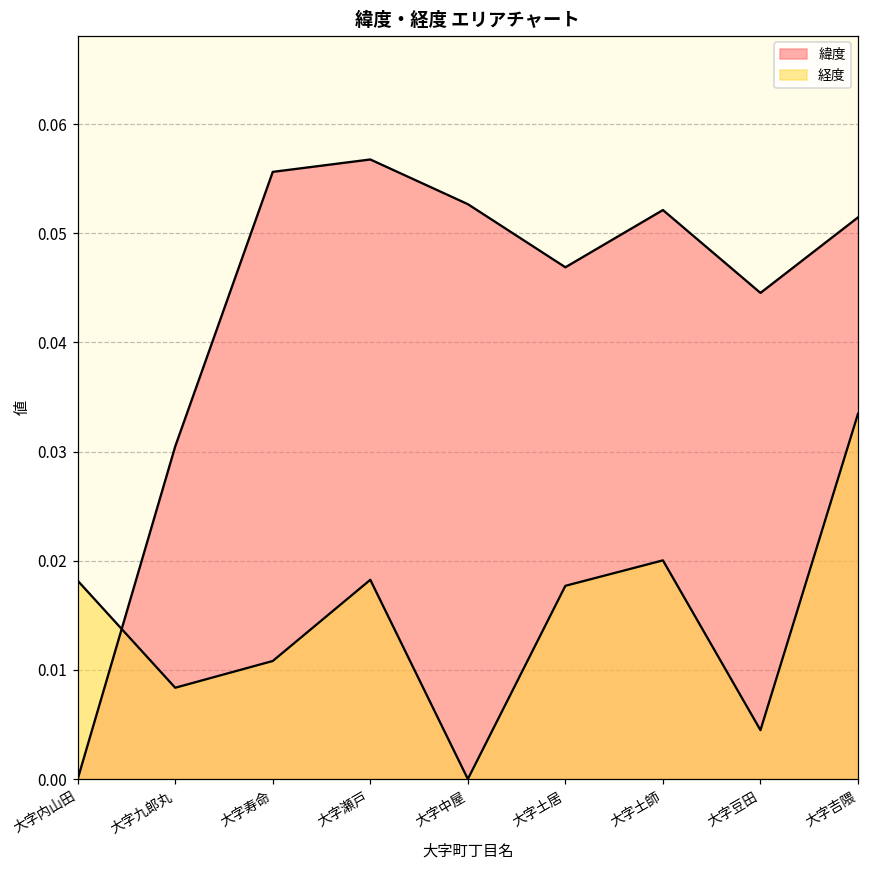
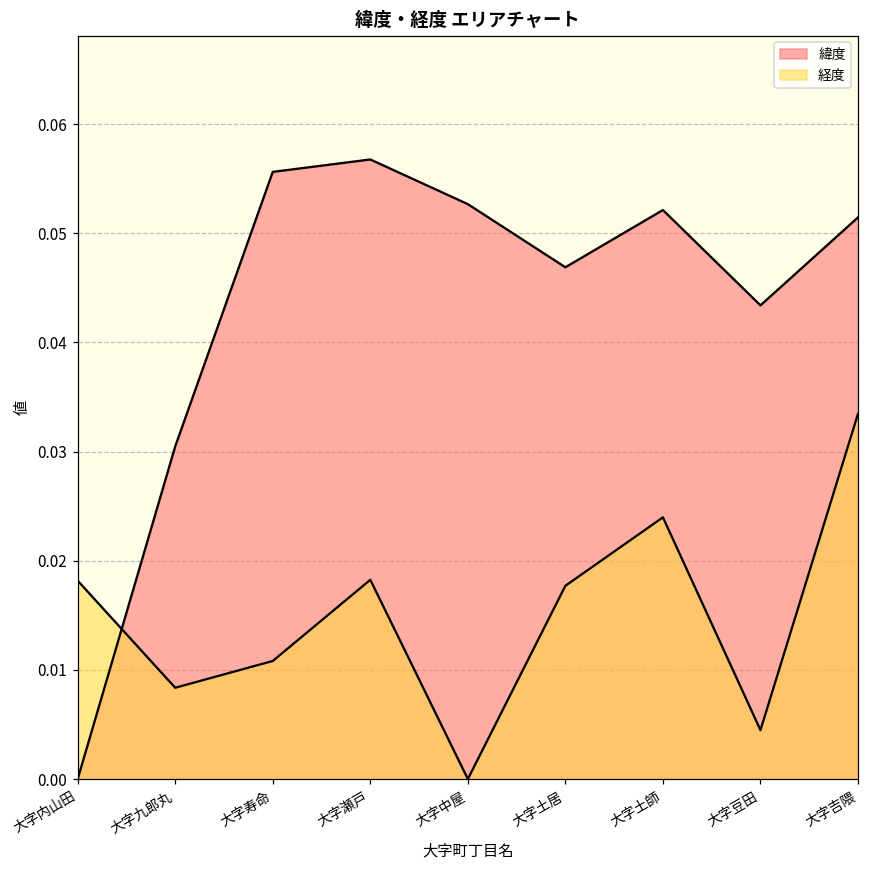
  {
    "緯度": {
      "大字内山田": 0.000,
      "大字九郎丸": 0.030,
      "大字寿命": 0.056,
      "大字瀬戸": 0.057,
      "大字中屋": 0.053,
      "大字土居": 0.047,
      "大字土師": 0.052,
-     "大字豆田": 0.045,
+     "大字豆田": 0.043,
      "大字吉隈": 0.051
    },
    "経度": {
      "大字内山田": 0.018,
      "大字九郎丸": 0.008,
      "大字寿命": 0.011,
      "大字瀬戸": 0.018,
      "大字中屋": 0.000,
      "大字土居": 0.018,
-     "大字土師": 0.020,
+     "大字土師": 0.024,
      "大字豆田": 0.004,
      "大字吉隈": 0.033
    }
  }
